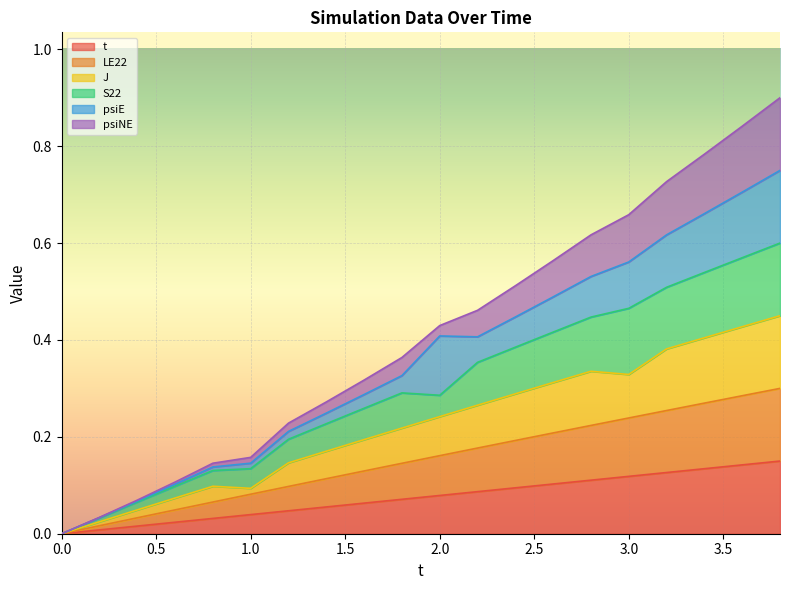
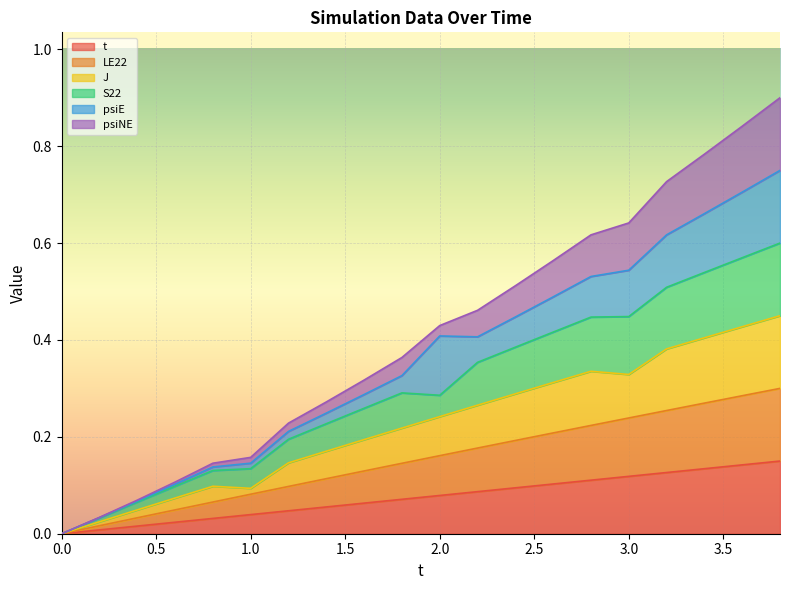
  {
    "J": {
      "1.0": 0.01,
      "2.0": 0.08,
      "3.0": 0.09
    },
    "S22": {
      "1.0": 0.04,
      "2.0": 0.04,
-     "3.0": 0.14
+     "3.0": 0.12
    },
    "psiE": {
      "1.0": 0.01,
      "2.0": 0.12,
      "3.0": 0.10
    },
    "psiNE": {
      "1.0": 0.01,
      "2.0": 0.02,
      "3.0": 0.10
    }
  }
